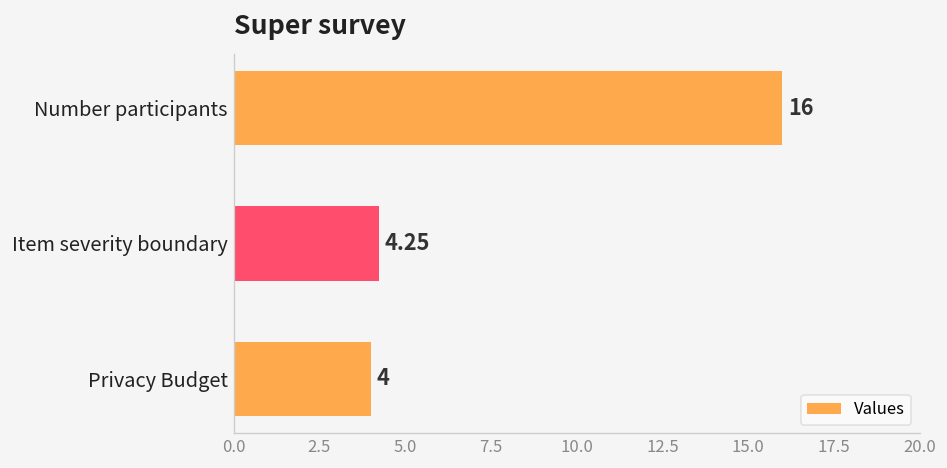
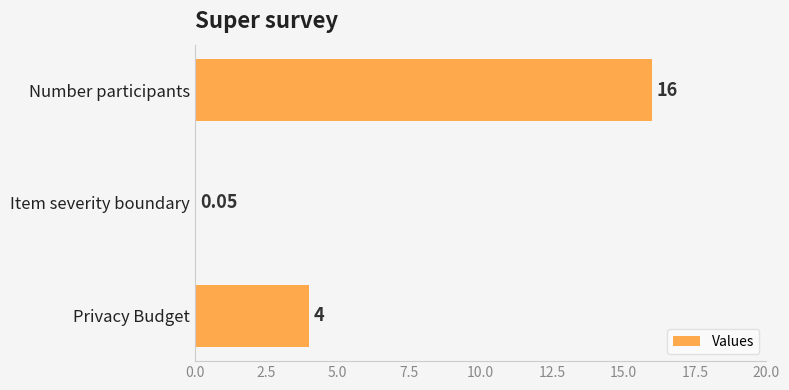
  {
    "Number participants": 16,
-   "Item severity boundary": 4.25,
+   "Item severity boundary": 0.05,
    "Privacy Budget": 4
  }
